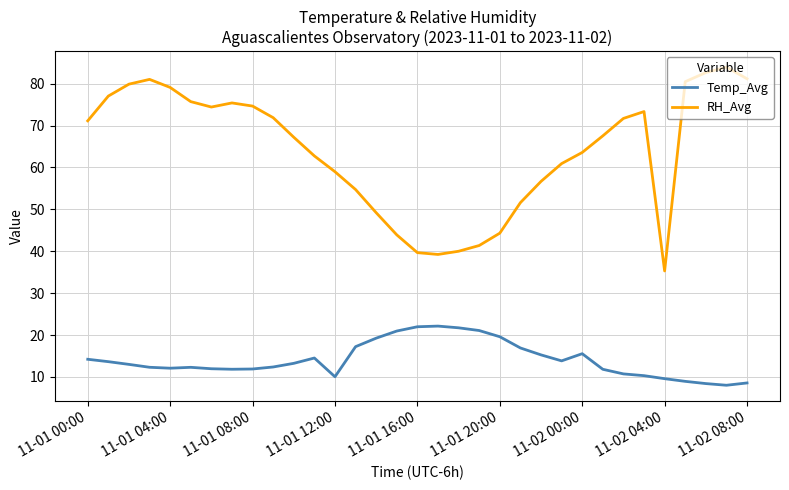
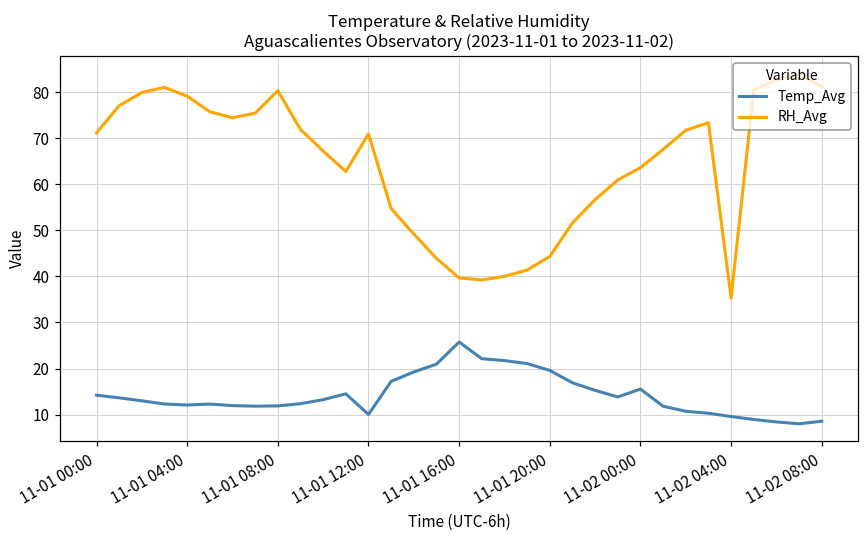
  {
    "Temp_Avg": {
      "11-01 00:00": 14,
      "11-01 04:00": 12,
      "11-01 08:00": 12,
      "11-01 12:00": 10,
-     "11-01 16:00": 22,
+     "11-01 16:00": 26,
      "11-01 20:00": 20,
      "11-02 00:00": 16,
      "11-02 04:00": 10,
      "11-02 08:00": 9
    },
    "RH_Avg": {
      "11-01 00:00": 71,
      "11-01 04:00": 79,
-     "11-01 08:00": 75,
-     "11-01 12:00": 59,
+     "11-01 08:00": 80,
+     "11-01 12:00": 71,
      "11-01 16:00": 40,
      "11-01 20:00": 44,
      "11-02 00:00": 64,
      "11-02 04:00": 35
    }
  }
